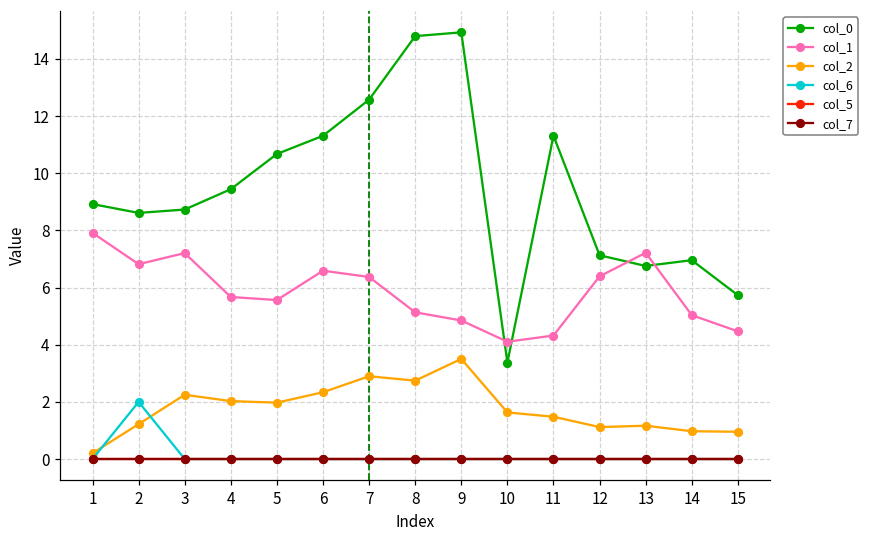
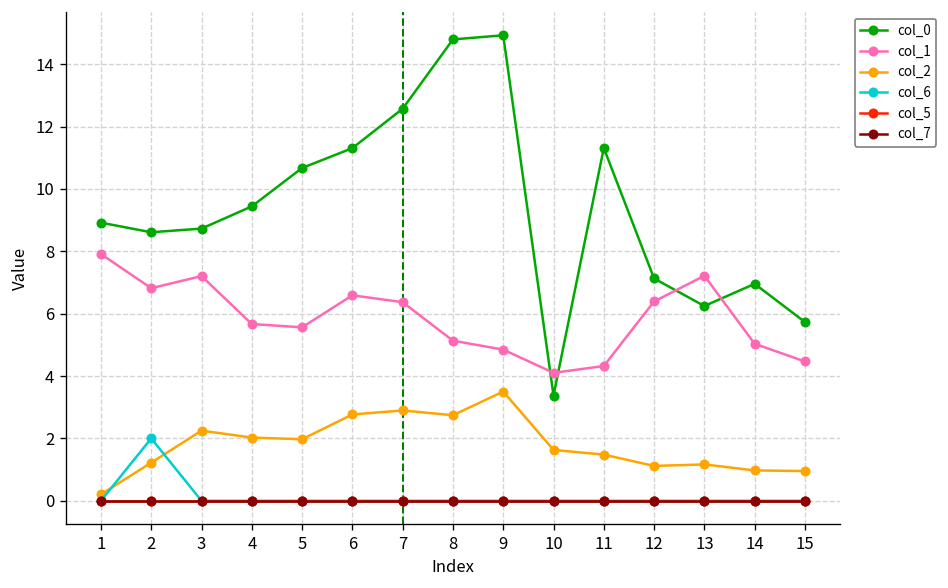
  {
    "col_0": {
      "1": 8.9,
      "2": 8.6,
      "3": 8.7,
      "4": 9.4,
      "5": 10.7,
      "6": 11.3,
      "7": 12.6,
      "8": 14.8,
      "9": 14.9,
      "10": 3.4,
      "11": 11.3,
      "12": 7.1,
-     "13": 6.8,
+     "13": 6.2,
      "14": 7.0,
      "15": 5.7
    },
    "col_1": {
      "1": 7.9,
      "2": 6.8,
      "3": 7.2,
      "4": 5.7,
      "5": 5.6,
      "6": 6.6,
      "7": 6.4,
      "8": 5.1,
      "9": 4.8,
      "10": 4.1,
      "11": 4.3,
      "12": 6.4,
      "13": 7.2,
      "14": 5.0,
      "15": 4.5
    },
    "col_2": {
      "1": 0.2,
      "2": 1.2,
      "3": 2.2,
      "4": 2.0,
      "5": 2.0,
-     "6": 2.3,
+     "6": 2.8,
      "7": 2.9,
      "8": 2.7,
      "9": 3.5,
      "10": 1.6,
      "11": 1.5,
      "12": 1.1,
      "13": 1.2,
      "14": 1.0,
      "15": 1.0
    },
    "col_6": {
      "2": 2.0
    },
    "col_7": {
      "2": 0.0
    }
  }
